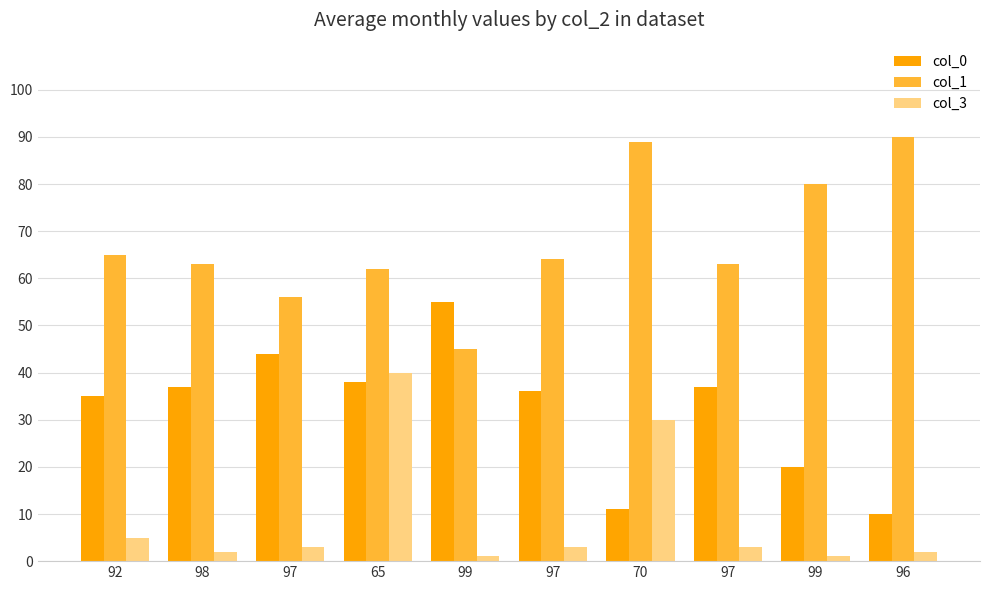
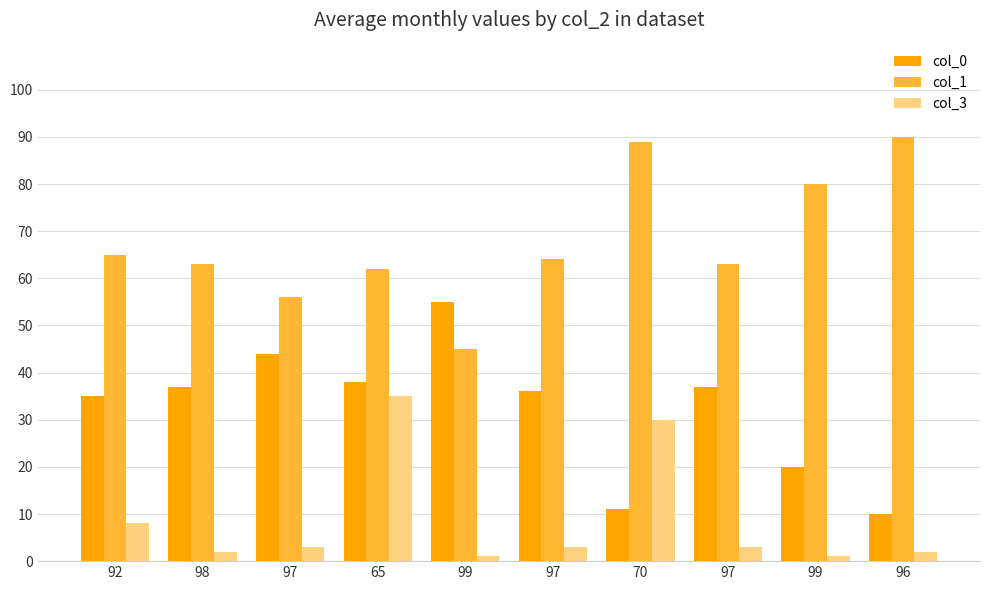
  {
    "col_3": {
-     "92": 5,
+     "92": 8,
      "98": 2,
-     "65": 40,
+     "65": 35,
      "70": 30,
      "96": 2
    }
  }
